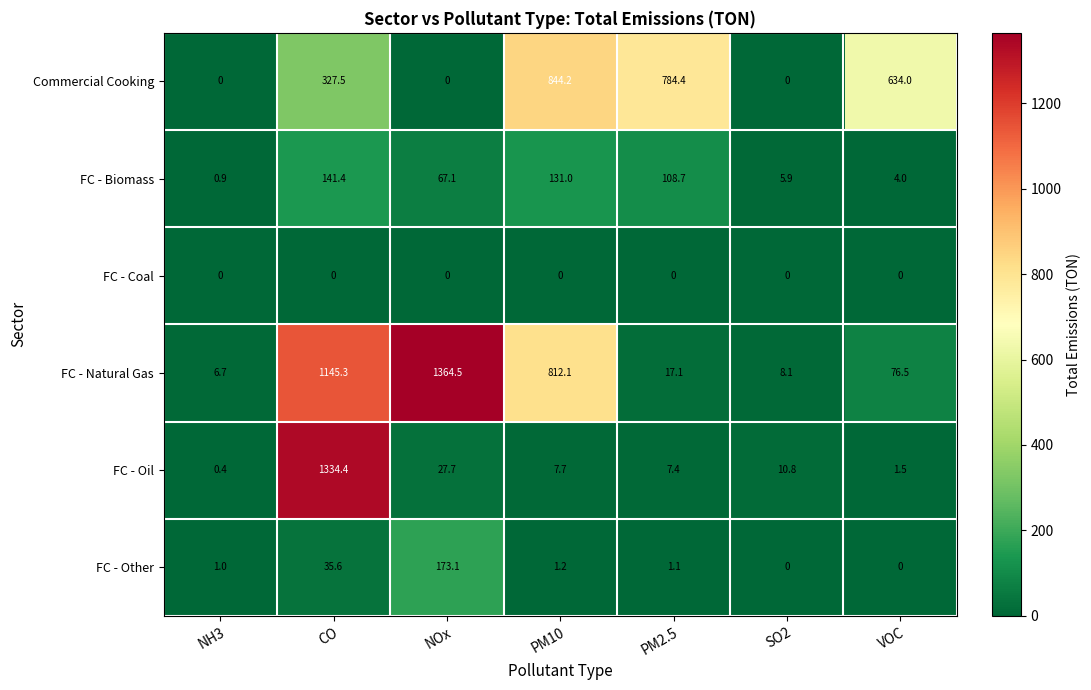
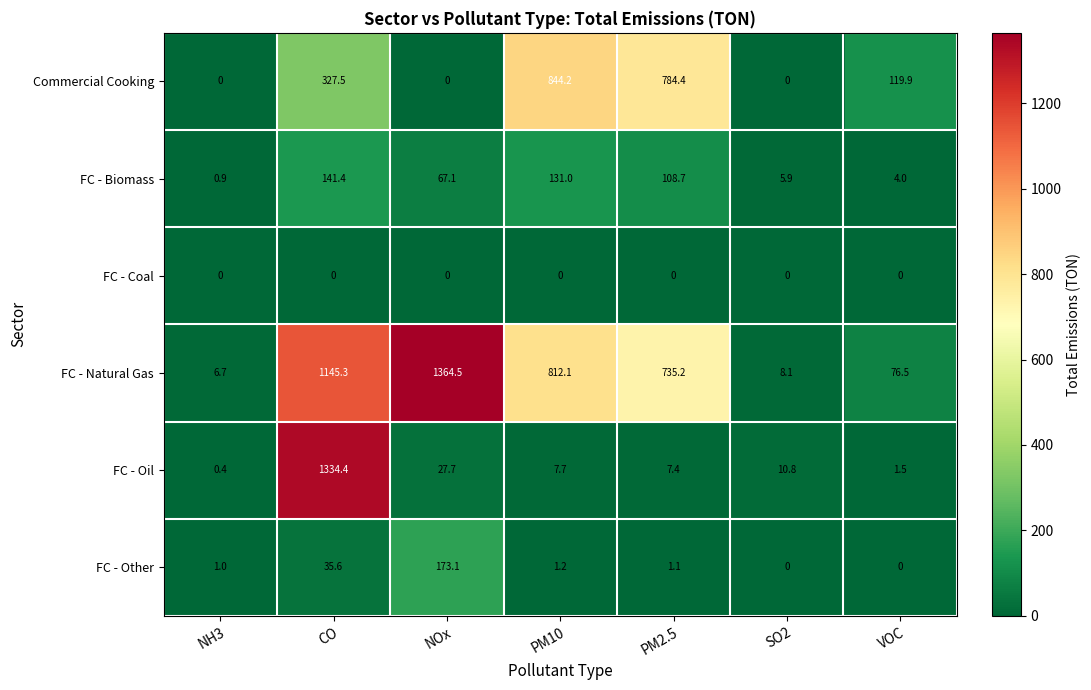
  {
    "Commercial Cooking": {
      "NH3": 0,
      "CO": 327.5,
      "NOx": 0,
      "PM10": 844.2,
      "PM2.5": 784.4,
      "SO2": 0,
-     "VOC": 634.0
+     "VOC": 119.9
    },
    "FC - Biomass": {
      "NH3": 0.9,
      "CO": 141.4,
      "NOx": 67.1,
      "PM10": 131.0,
      "PM2.5": 108.7,
      "SO2": 5.9,
      "VOC": 4.0
    },
    "FC - Coal": {
      "NH3": 0,
      "CO": 0,
      "NOx": 0,
      "PM10": 0,
      "PM2.5": 0,
      "SO2": 0,
      "VOC": 0
    },
    "FC - Natural Gas": {
      "NH3": 6.7,
      "CO": 1145.3,
      "NOx": 1364.5,
      "PM10": 812.1,
-     "PM2.5": 17.1,
+     "PM2.5": 735.2,
      "SO2": 8.1,
      "VOC": 76.5
    },
    "FC - Oil": {
      "NH3": 0.4,
      "CO": 1334.4,
      "NOx": 27.7,
      "PM10": 7.7,
      "PM2.5": 7.4,
      "SO2": 10.8,
      "VOC": 1.5
    },
    "FC - Other": {
      "NH3": 1.0,
      "CO": 35.6,
      "NOx": 173.1,
      "PM10": 1.2,
      "PM2.5": 1.1,
      "SO2": 0,
      "VOC": 0
    }
  }
